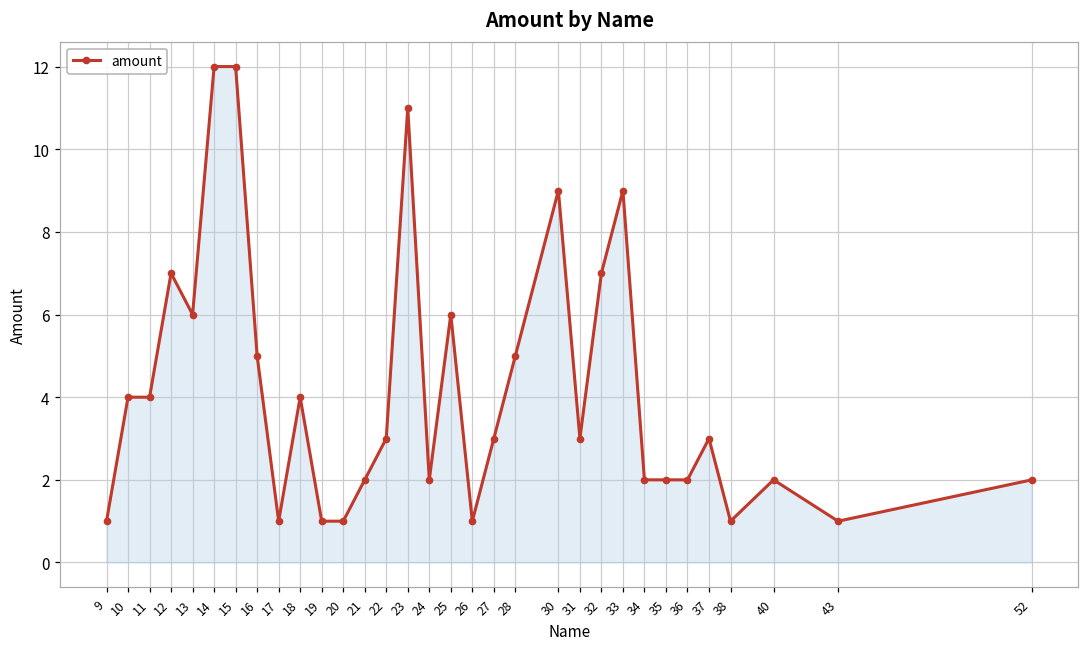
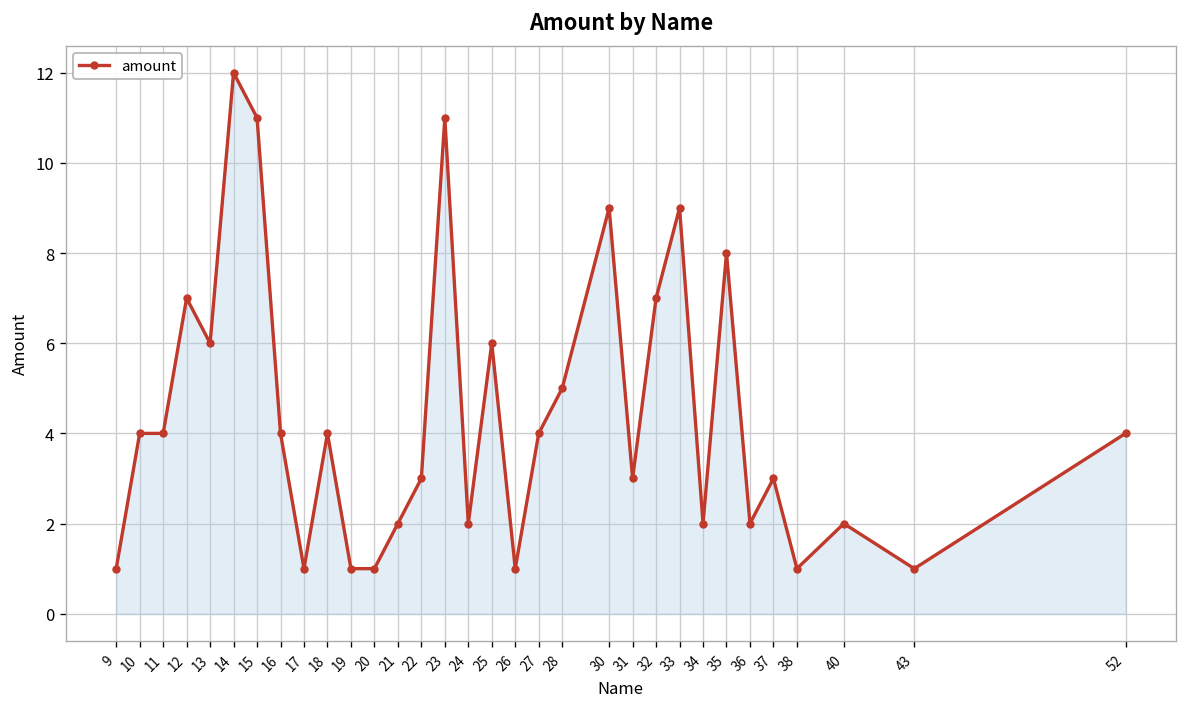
  {
    "9": 1,
    "10": 4,
    "11": 4,
    "12": 7,
    "13": 6,
    "14": 12,
-   "15": 12,
-   "16": 5,
+   "15": 11,
+   "16": 4,
    "17": 1,
    "18": 4,
    "19": 1,
    "20": 1,
    "21": 2,
    "22": 3,
    "23": 11,
    "24": 2,
    "25": 6,
    "26": 1,
-   "27": 3,
+   "27": 4,
    "28": 5,
    "30": 9,
    "31": 3,
    "32": 7,
    "33": 9,
    "34": 2,
-   "35": 2,
+   "35": 8,
    "36": 2,
    "37": 3,
    "38": 1,
    "40": 2,
    "43": 1,
-   "52": 2
+   "52": 4
  }
